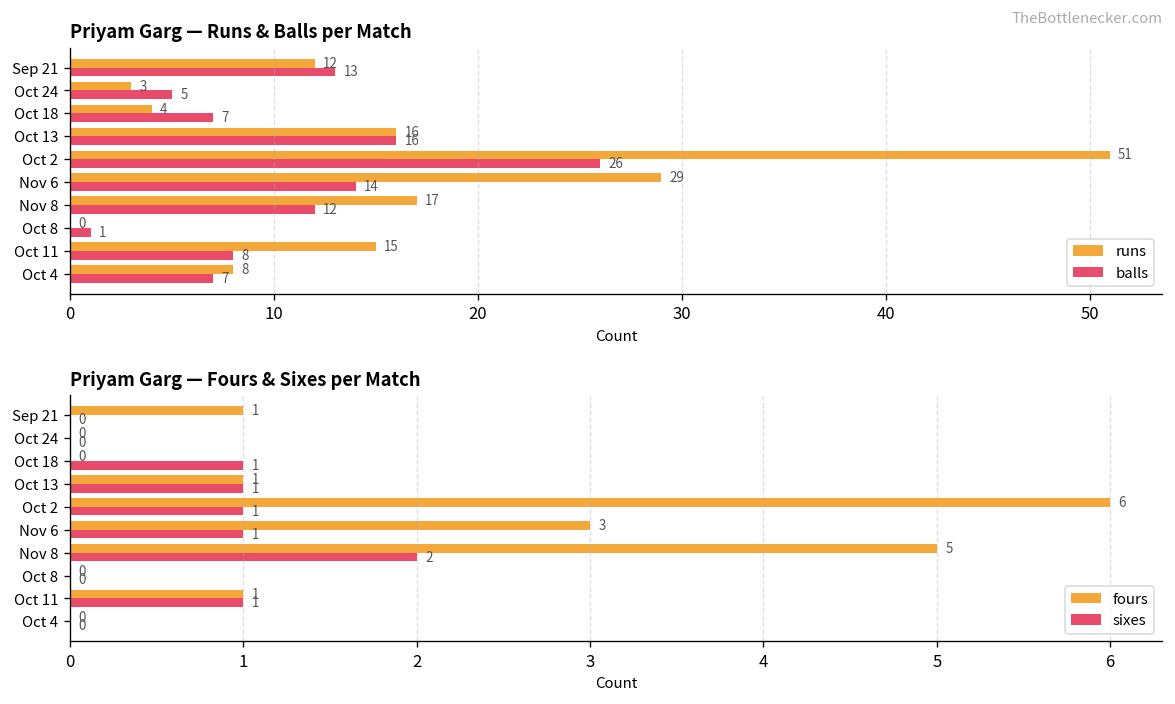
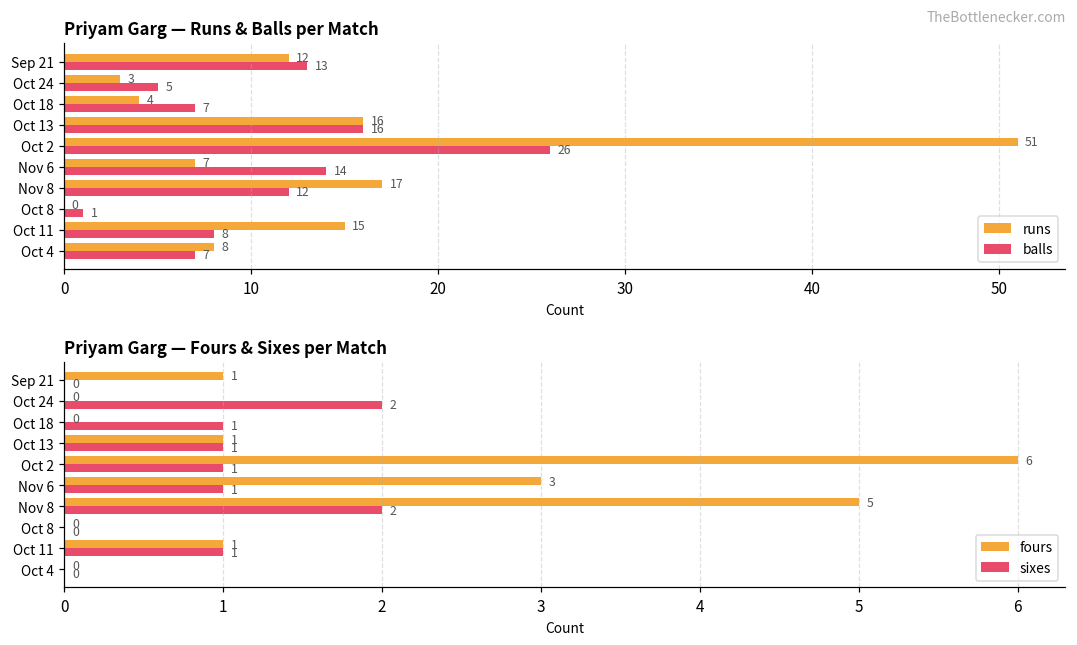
  {
    "Priyam Garg — Runs & Balls per Match": {
      "runs": {
        "Sep 21": 12,
        "Oct 24": 3,
        "Oct 18": 4,
        "Oct 2": 51,
-       "Nov 6": 29,
+       "Nov 6": 7,
        "Nov 8": 17,
        "Oct 8": 0,
        "Oct 11": 15,
        "Oct 4": 8
      },
      "balls": {
        "Sep 21": 13,
        "Oct 24": 5,
        "Oct 18": 7,
        "Oct 2": 26,
        "Nov 6": 14,
        "Nov 8": 12,
        "Oct 8": 1,
        "Oct 11": 8,
        "Oct 4": 7
      }
    },
    "Priyam Garg — Fours & Sixes per Match": {
      "fours": {
        "Sep 21": 1,
        "Oct 18": 0,
        "Oct 2": 6,
        "Nov 6": 3,
        "Nov 8": 5
      },
      "sixes": {
        "Sep 21": 0,
-       "Oct 24": 0,
+       "Oct 24": 2,
        "Oct 18": 1,
        "Oct 2": 1,
        "Nov 6": 1,
        "Nov 8": 2
      }
    }
  }
